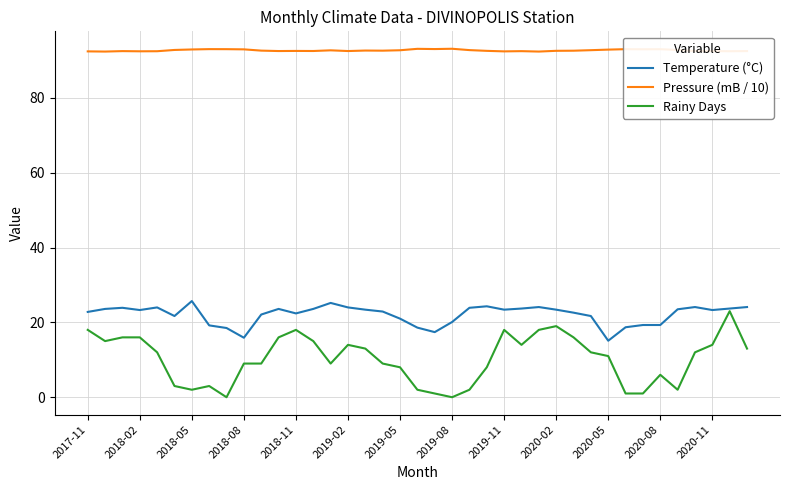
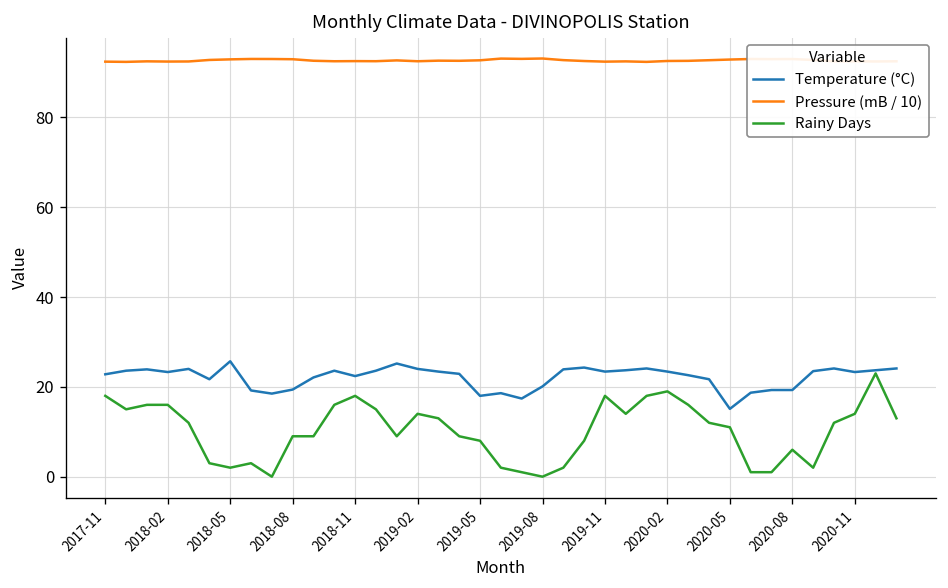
  {
    "Temperature (°C)": {
      "2017-11": 23,
      "2018-02": 23,
      "2018-05": 26,
-     "2018-08": 16,
+     "2018-08": 19,
      "2018-11": 22,
      "2019-02": 24,
-     "2019-05": 21,
+     "2019-05": 18,
      "2019-08": 20,
      "2019-11": 23,
      "2020-02": 23,
      "2020-05": 15,
      "2020-08": 19,
      "2020-11": 23
    },
    "Pressure (mB / 10)": {
      "2017-11": 92,
      "2018-02": 92,
      "2018-05": 93,
      "2018-08": 93,
      "2018-11": 93,
      "2019-02": 93,
      "2019-05": 93,
      "2019-08": 93,
      "2019-11": 92,
      "2020-02": 93,
      "2020-05": 93
    },
    "Rainy Days": {
      "2017-11": 18,
      "2018-02": 16,
      "2018-05": 2,
      "2018-08": 9,
      "2018-11": 18,
      "2019-02": 14,
      "2019-05": 8,
      "2019-08": 0,
      "2019-11": 18,
      "2020-02": 19,
      "2020-05": 11,
      "2020-08": 6,
      "2020-11": 14
    }
  }
